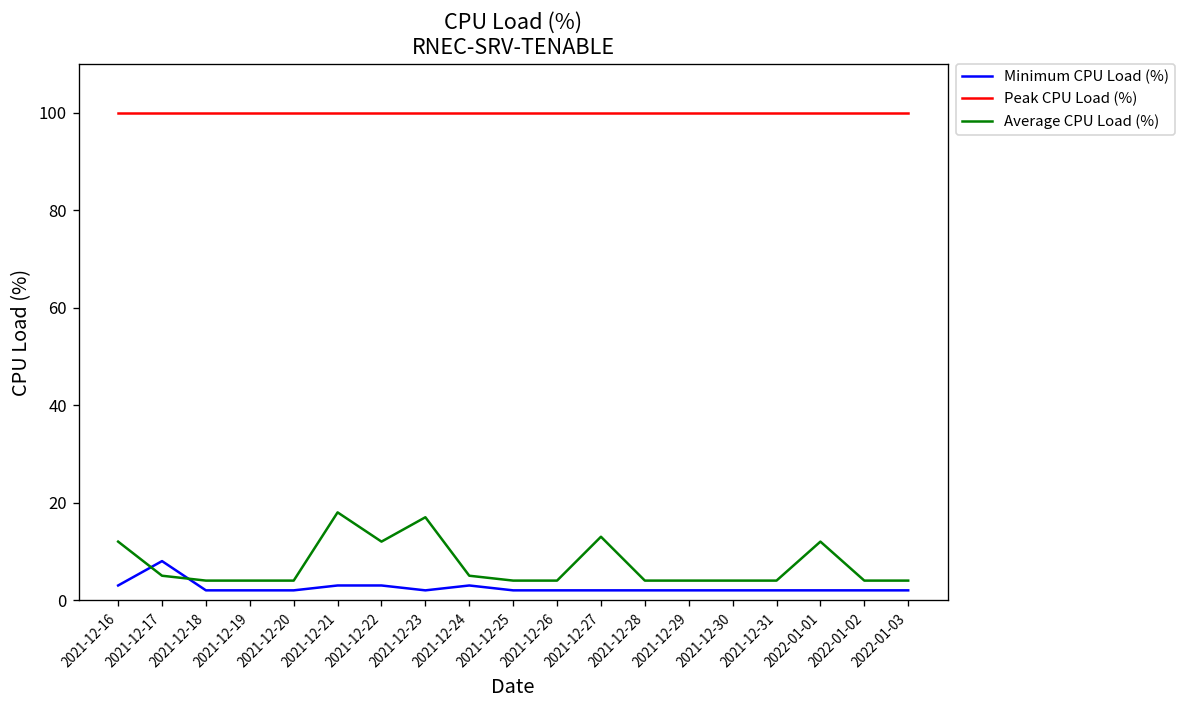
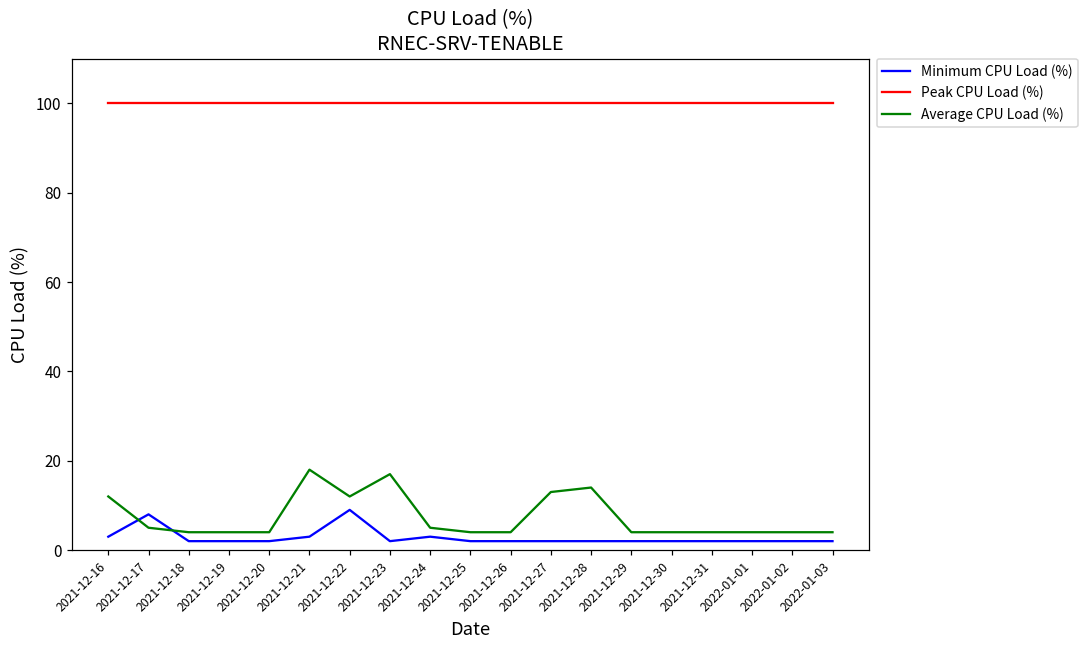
  {
    "Minimum CPU Load (%)": {
      "2021-12-16": 3,
      "2021-12-17": 8,
      "2021-12-18": 2,
      "2021-12-19": 2,
      "2021-12-20": 2,
      "2021-12-21": 3,
-     "2021-12-22": 3,
+     "2021-12-22": 9,
      "2021-12-23": 2,
      "2021-12-24": 3,
      "2021-12-25": 2,
      "2021-12-26": 2,
      "2021-12-27": 2,
      "2021-12-28": 2,
      "2021-12-29": 2,
      "2021-12-30": 2,
      "2021-12-31": 2,
      "2022-01-01": 2,
      "2022-01-02": 2,
      "2022-01-03": 2
    },
    "Peak CPU Load (%)": {
      "2021-12-16": 100,
      "2021-12-17": 100,
      "2021-12-18": 100,
      "2021-12-19": 100,
      "2021-12-20": 100,
      "2021-12-21": 100,
      "2021-12-22": 100,
      "2021-12-23": 100,
      "2021-12-24": 100,
      "2021-12-25": 100,
      "2021-12-26": 100,
      "2021-12-27": 100,
      "2021-12-28": 100,
      "2021-12-29": 100,
      "2021-12-30": 100,
      "2021-12-31": 100,
      "2022-01-01": 100,
      "2022-01-02": 100,
      "2022-01-03": 100
    },
    "Average CPU Load (%)": {
      "2021-12-16": 12,
      "2021-12-17": 5,
      "2021-12-18": 4,
      "2021-12-19": 4,
      "2021-12-20": 4,
      "2021-12-21": 18,
      "2021-12-22": 12,
      "2021-12-23": 17,
      "2021-12-24": 5,
      "2021-12-25": 4,
      "2021-12-26": 4,
      "2021-12-27": 13,
-     "2021-12-28": 4,
+     "2021-12-28": 14,
      "2021-12-29": 4,
      "2021-12-30": 4,
      "2021-12-31": 4,
-     "2022-01-01": 12,
+     "2022-01-01": 4,
      "2022-01-02": 4,
      "2022-01-03": 4
    }
  }
